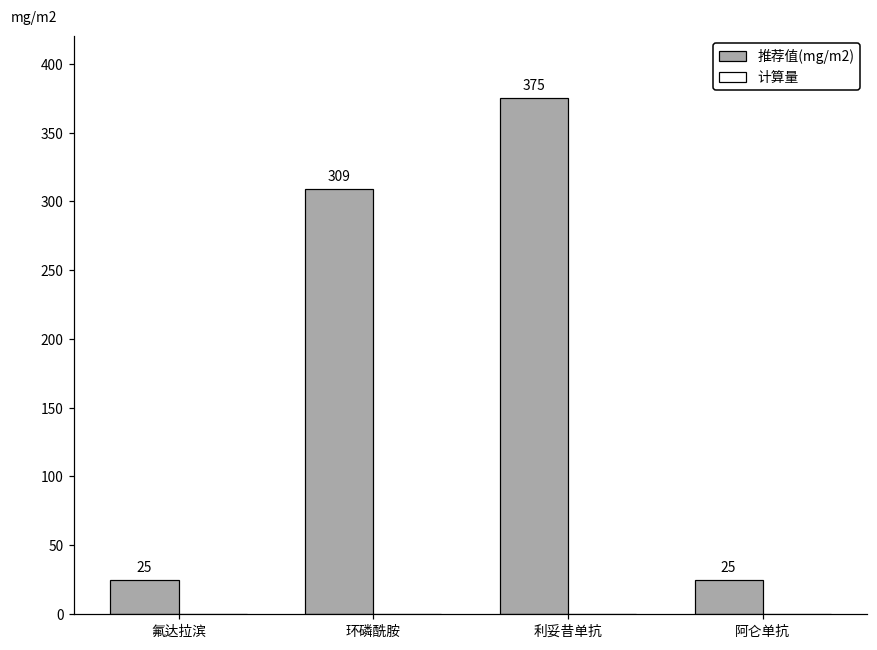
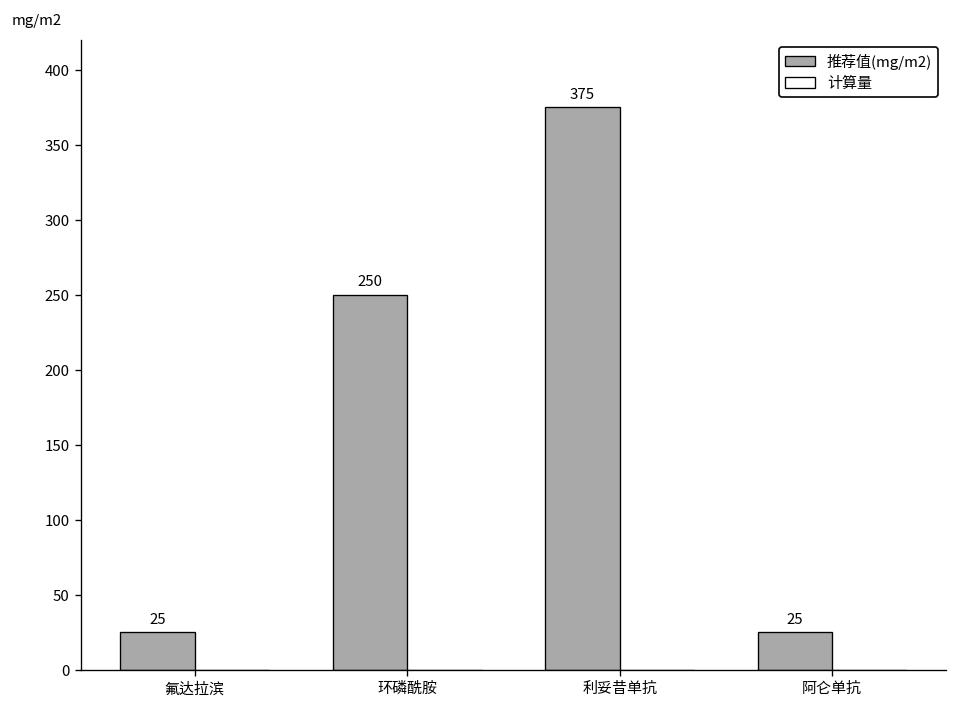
  {
    "推荐值(mg/m2)": {
      "氟达拉滨": 25,
-     "环磷酰胺": 309,
+     "环磷酰胺": 250,
      "利妥昔单抗": 375,
      "阿仑单抗": 25
    },
    "计算量": {
      "氟达拉滨": 0,
      "环磷酰胺": 0,
      "利妥昔单抗": 0,
      "阿仑单抗": 0
    }
  }
